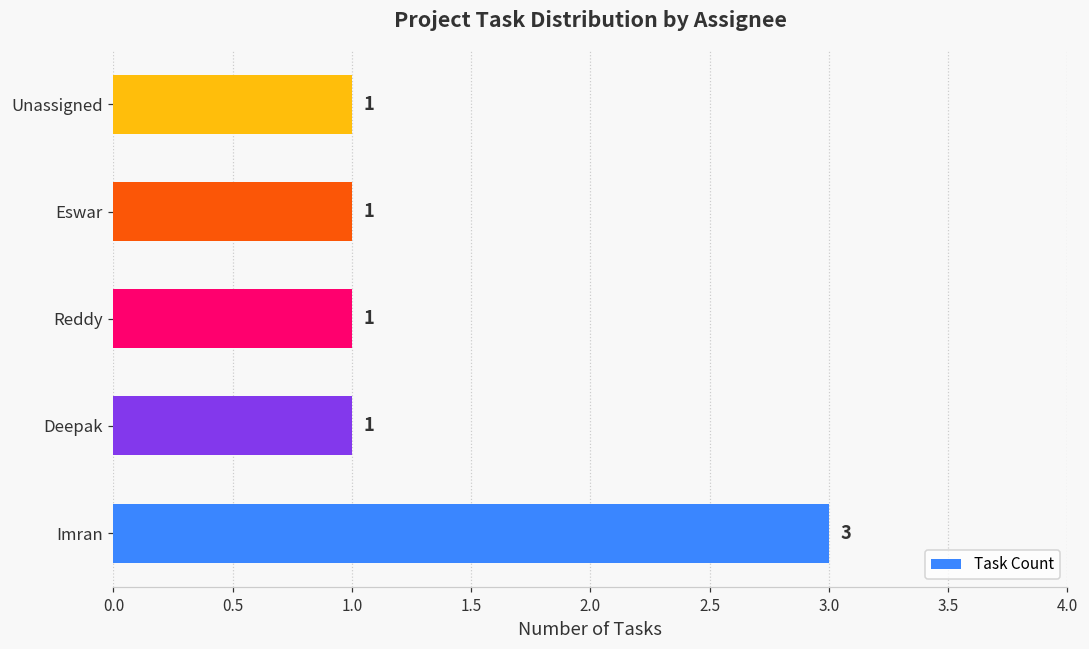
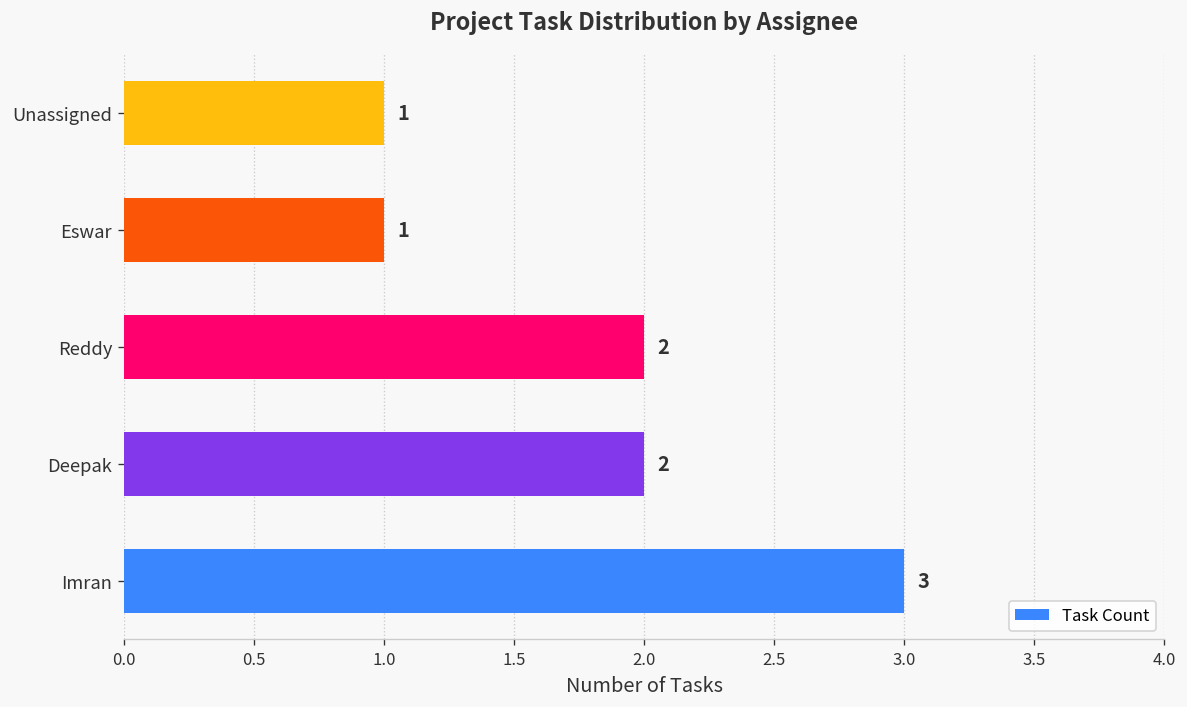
  {
    "Unassigned": 1,
    "Eswar": 1,
-   "Reddy": 1,
-   "Deepak": 1,
+   "Reddy": 2,
+   "Deepak": 2,
    "Imran": 3
  }
